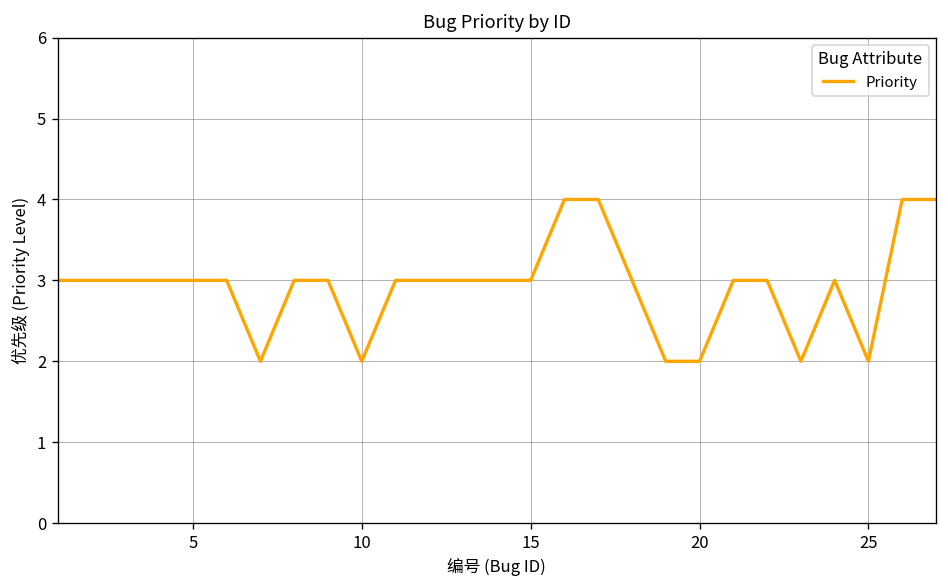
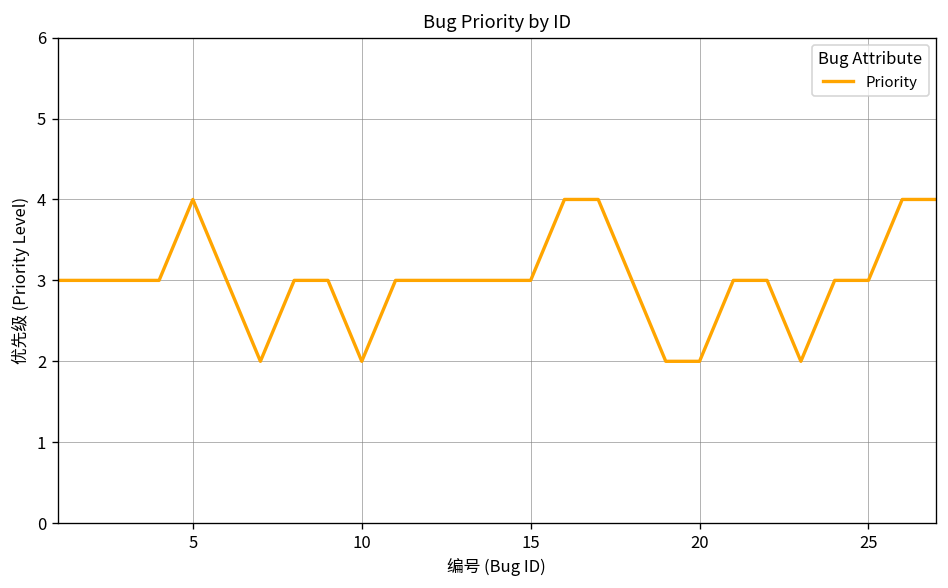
  {
-   "5": 3,
+   "5": 4,
    "10": 2,
    "15": 3,
    "20": 2,
-   "25": 2
+   "25": 3
  }
